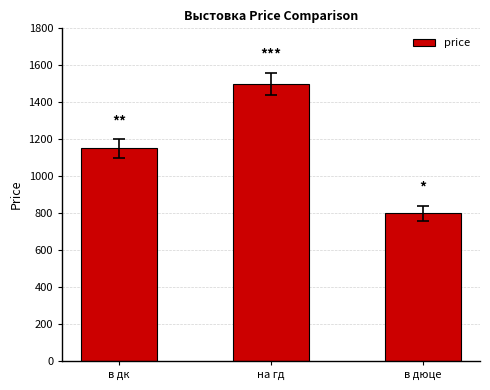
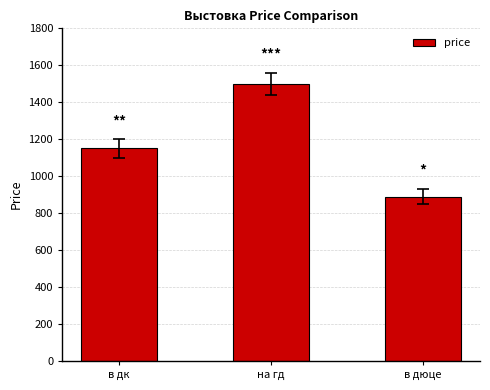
  {
    "price": {
      "в дк": 1150,
      "на гд": 1500,
-     "в дюце": 800
+     "в дюце": 890
    }
  }
